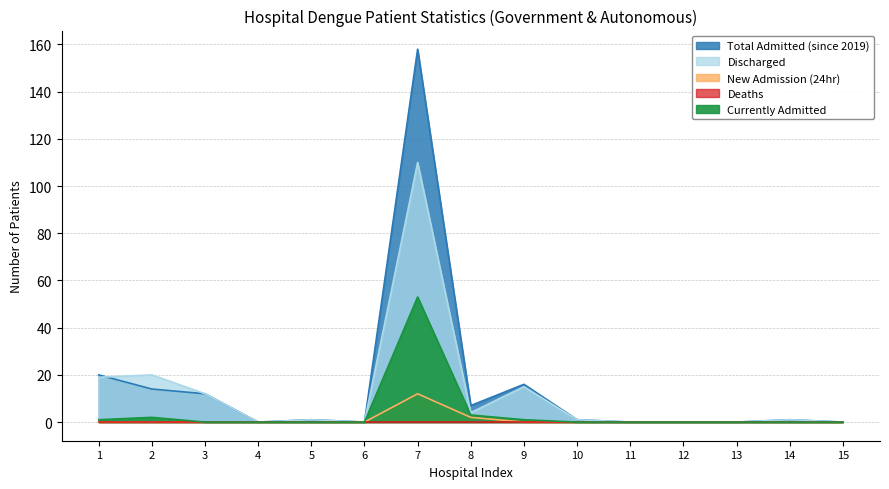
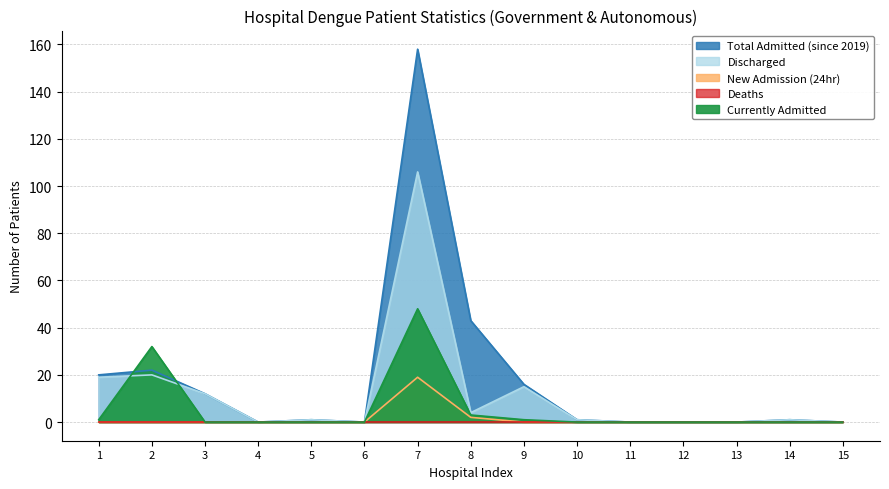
  {
    "Total Admitted (since 2019)": {
-     "2": 14,
+     "2": 22,
      "7": 158,
-     "8": 7
+     "8": 43
    },
    "Discharged": {
      "2": 20,
-     "7": 110
+     "7": 106
    },
    "New Admission (24hr)": {
-     "7": 12
+     "7": 19
    },
    "Deaths": {
      "7": 0,
      "8": 0
    },
    "Currently Admitted": {
-     "2": 2,
-     "7": 53
+     "2": 32,
+     "7": 48
    }
  }
